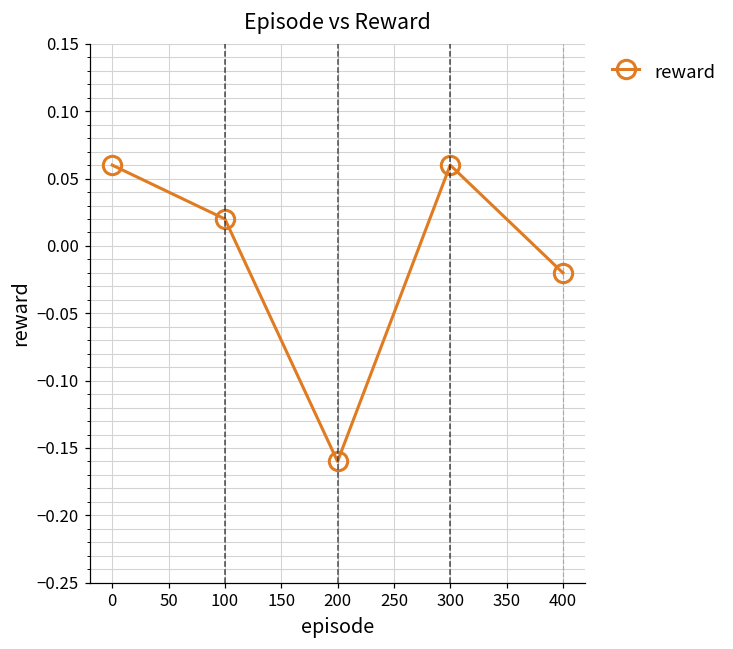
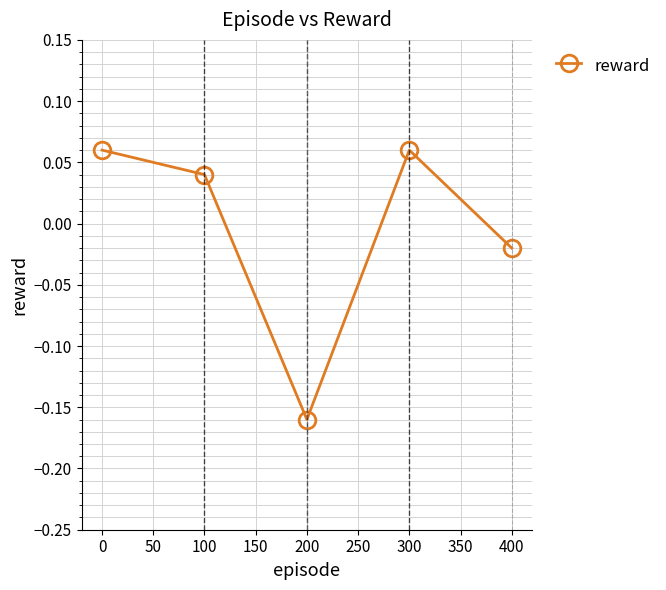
  {
    "0": 0.06,
-   "100": 0.02,
+   "100": 0.04,
    "200": -0.16,
    "300": 0.06,
    "400": -0.02
  }
